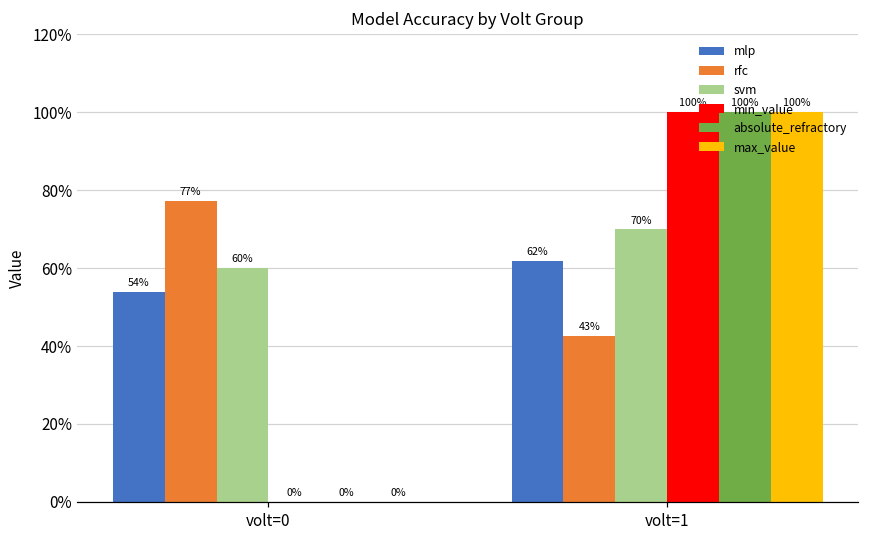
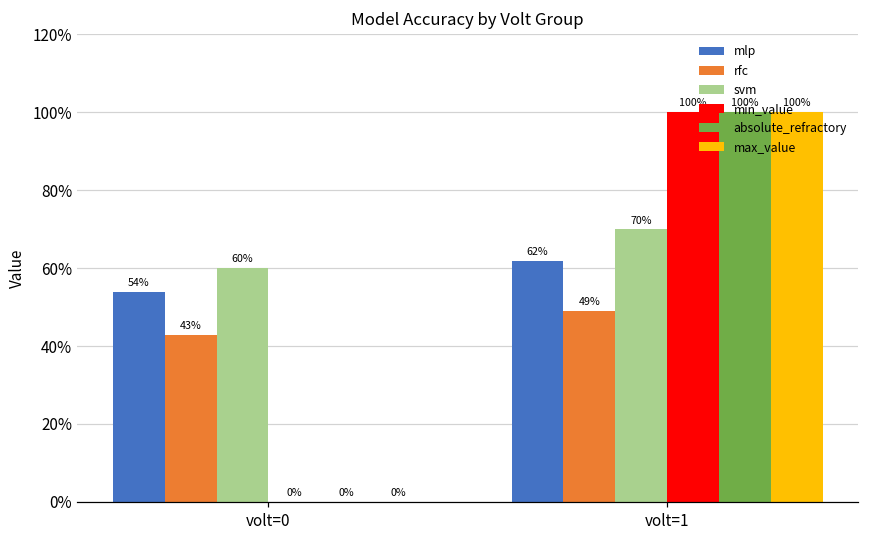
  {
    "mlp": {
      "volt=0": "54%",
      "volt=1": "62%"
    },
    "rfc": {
-     "volt=0": "77%",
-     "volt=1": "43%"
+     "volt=0": "43%",
+     "volt=1": "49%"
    },
    "svm": {
      "volt=0": "60%",
      "volt=1": "70%"
    },
    "min_value": {
      "volt=0": "0%",
      "volt=1": "100%"
    },
    "absolute_refractory": {
      "volt=0": "0%",
      "volt=1": "100%"
    },
    "max_value": {
      "volt=0": "0%",
      "volt=1": "100%"
    }
  }
